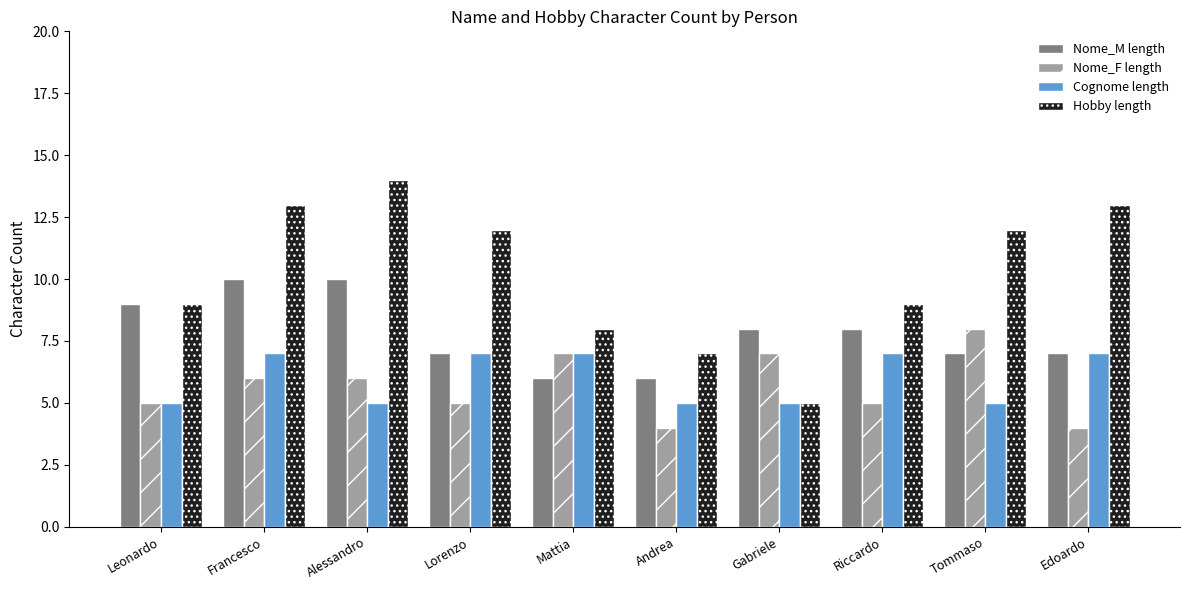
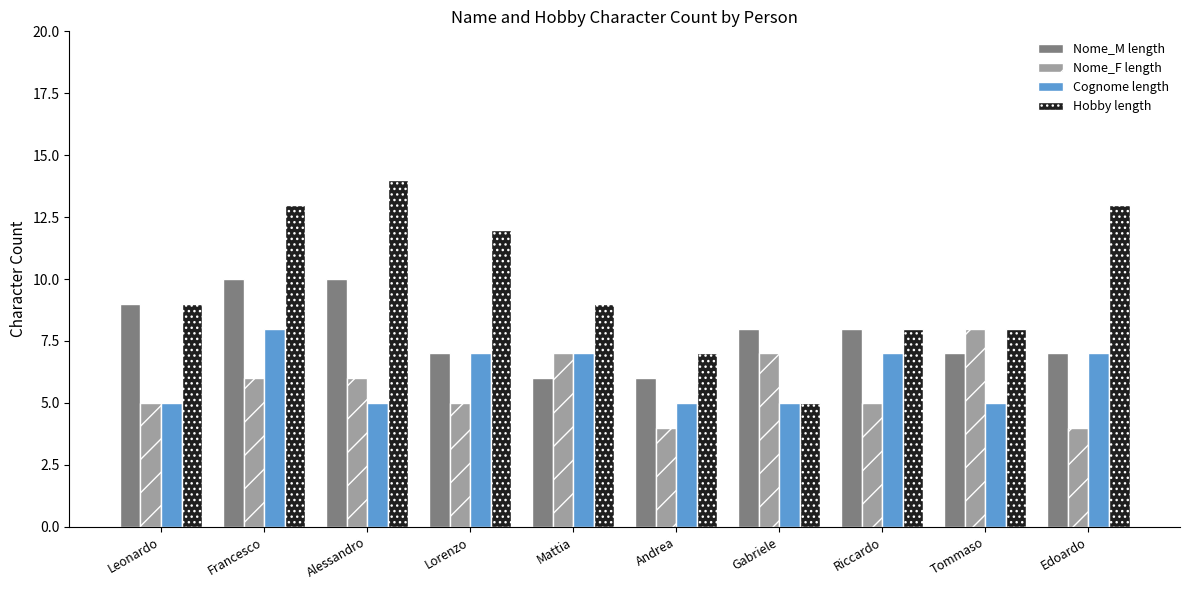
  {
    "Cognome length": {
      "Leonardo": 5,
-     "Francesco": 7,
+     "Francesco": 8,
      "Alessandro": 5,
      "Lorenzo": 7,
      "Mattia": 7,
      "Andrea": 5,
      "Gabriele": 5,
      "Riccardo": 7,
      "Tommaso": 5,
      "Edoardo": 7
    },
    "Hobby length": {
      "Leonardo": 9,
      "Francesco": 13,
      "Alessandro": 14,
      "Lorenzo": 12,
-     "Mattia": 8,
+     "Mattia": 9,
      "Andrea": 7,
      "Gabriele": 5,
-     "Riccardo": 9,
-     "Tommaso": 12,
+     "Riccardo": 8,
+     "Tommaso": 8,
      "Edoardo": 13
    }
  }
